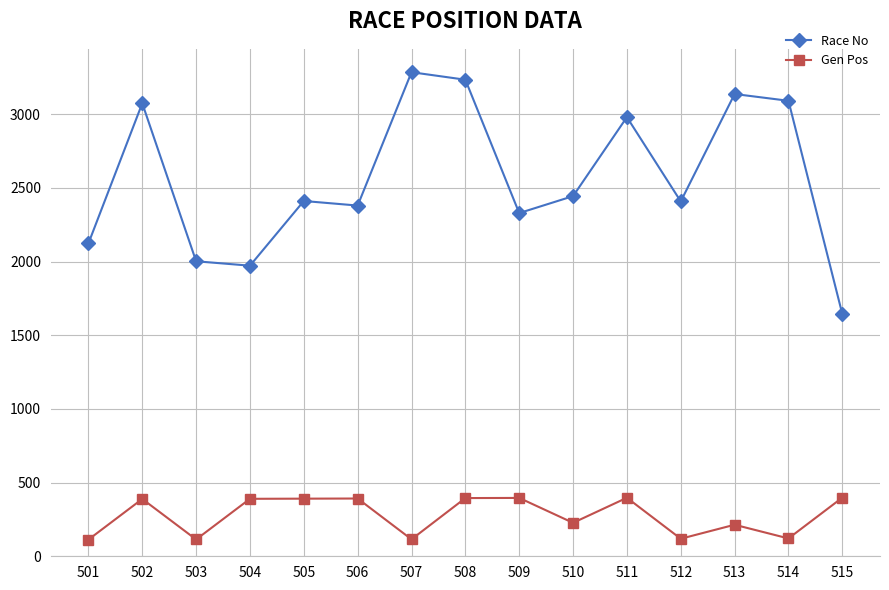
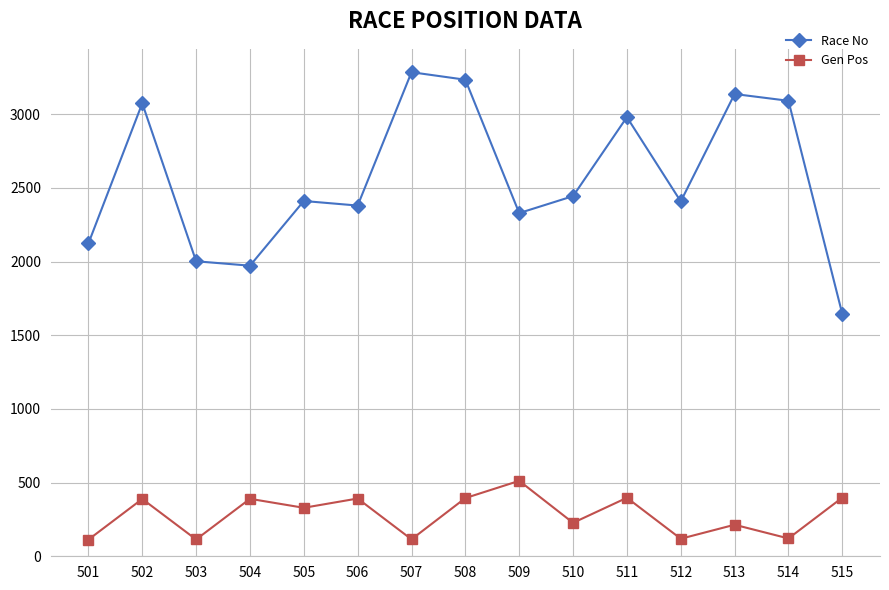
  {
    "Race No": {
      "501": 2120,
      "502": 3070,
      "503": 2000,
      "504": 1970,
      "505": 2410,
      "506": 2380,
      "507": 3290,
      "508": 3230,
      "509": 2330,
      "510": 2440,
      "511": 2980,
      "512": 2410,
      "513": 3140,
      "514": 3090,
      "515": 1640
    },
    "Gen Pos": {
      "501": 110,
      "502": 390,
      "503": 110,
      "504": 390,
-     "505": 390,
+     "505": 330,
      "506": 390,
      "507": 120,
      "508": 400,
-     "509": 400,
+     "509": 510,
      "510": 230,
      "511": 400,
      "512": 120,
      "513": 210,
      "514": 120,
      "515": 400
    }
  }
